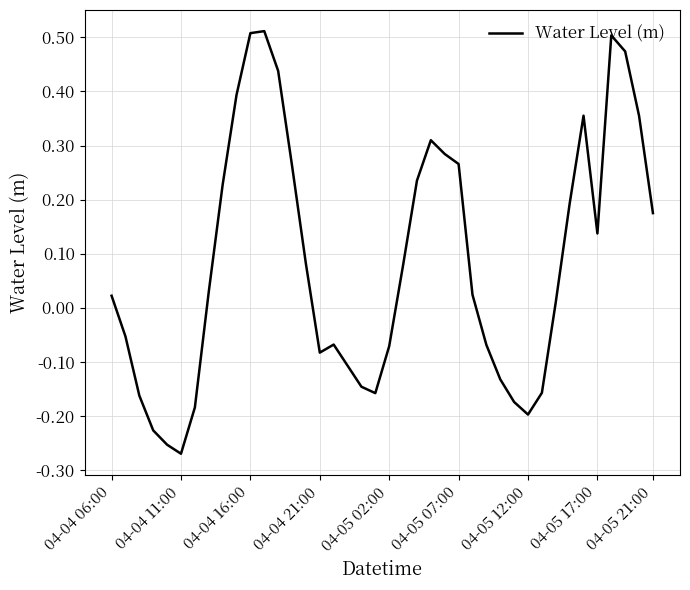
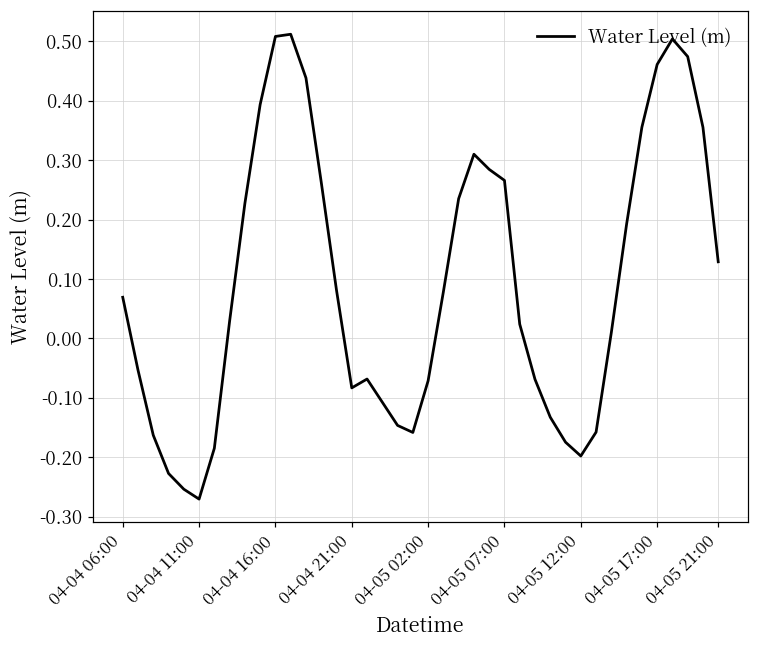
  {
-   "04-04 06:00": 0.02,
+   "04-04 06:00": 0.07,
    "04-04 11:00": -0.27,
    "04-04 16:00": 0.51,
    "04-04 21:00": -0.08,
    "04-05 02:00": -0.07,
    "04-05 07:00": 0.27,
    "04-05 12:00": -0.20,
-   "04-05 17:00": 0.14,
-   "04-05 21:00": 0.17
+   "04-05 17:00": 0.46,
+   "04-05 21:00": 0.13
  }
